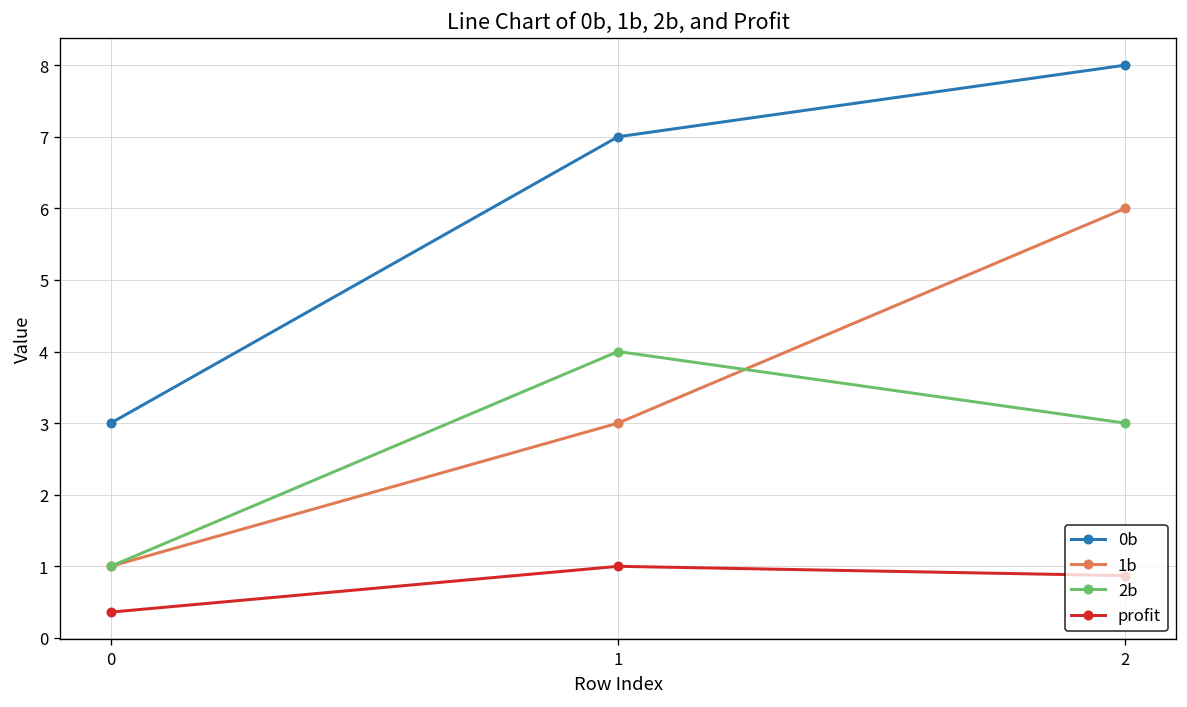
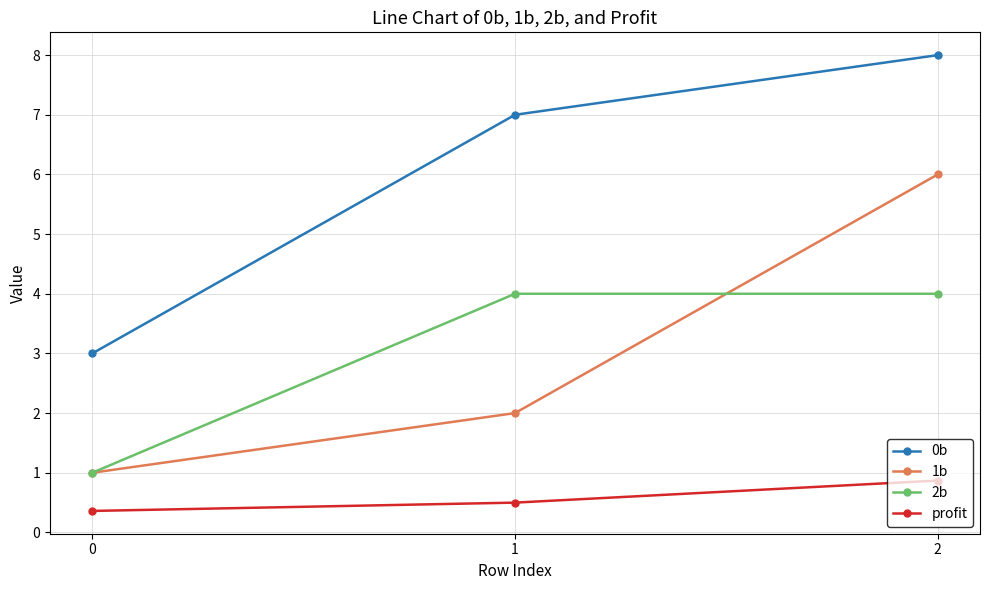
  {
    "0b": {
      "0": 3.0,
      "1": 7.0,
      "2": 8.0
    },
    "1b": {
-     "1": 3,
+     "1": 2,
      "2": 6
    },
    "2b": {
      "1": 4,
-     "2": 3
+     "2": 4
    },
    "profit": {
      "0": 0.4,
-     "1": 1.0
+     "1": 0.5
    }
  }
